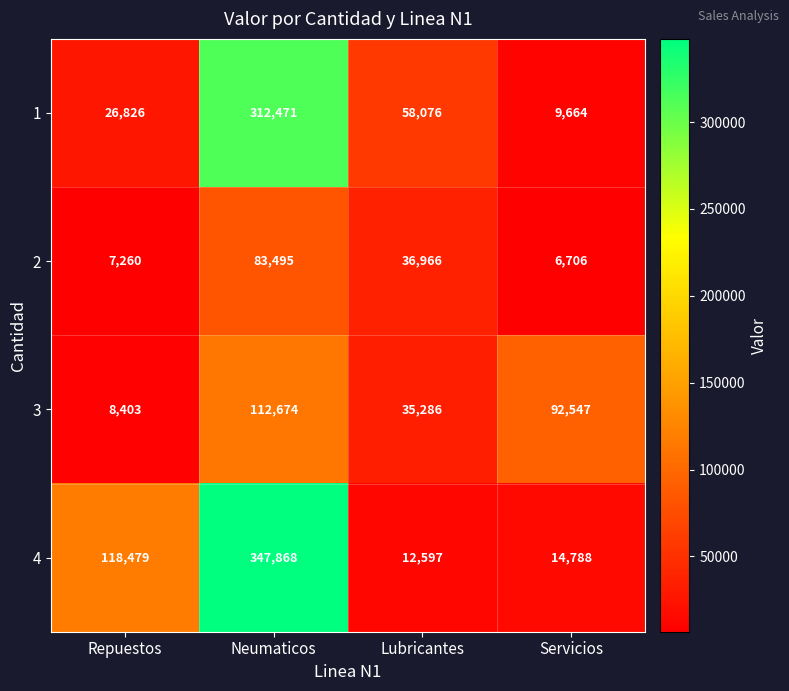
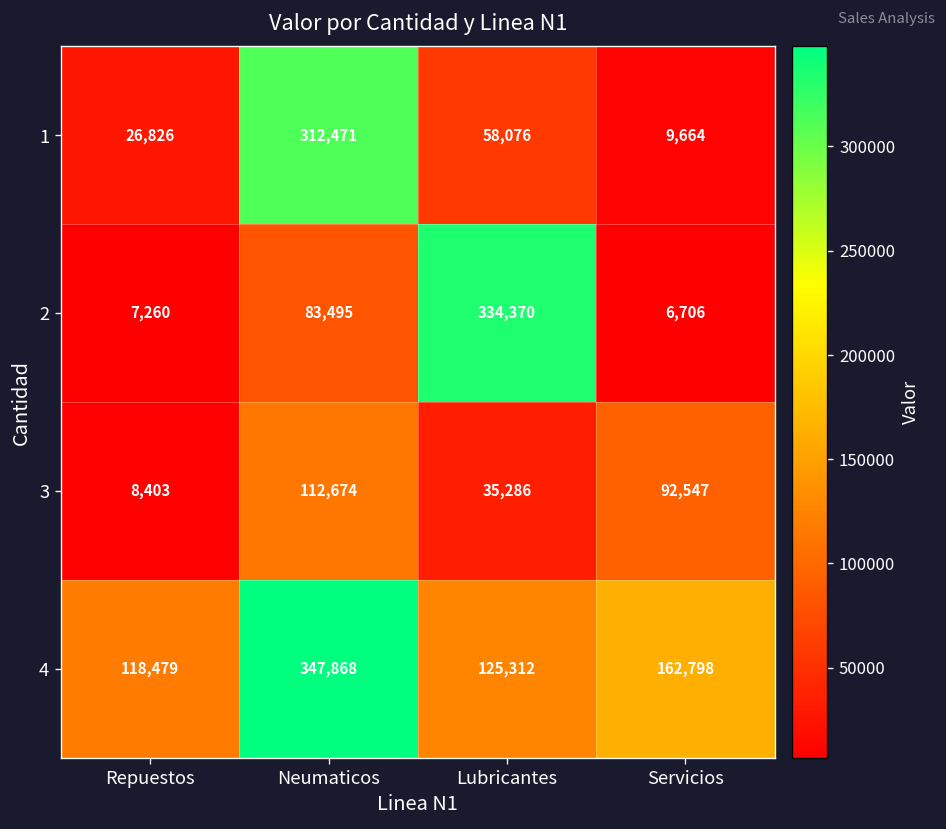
  {
    "1": {
      "Repuestos": "26,826",
      "Neumaticos": "312,471",
      "Lubricantes": "58,076",
      "Servicios": "9,664"
    },
    "2": {
      "Repuestos": "7,260",
      "Neumaticos": "83,495",
-     "Lubricantes": "36,966",
+     "Lubricantes": "334,370",
      "Servicios": "6,706"
    },
    "3": {
      "Repuestos": "8,403",
      "Neumaticos": "112,674",
      "Lubricantes": "35,286",
      "Servicios": "92,547"
    },
    "4": {
      "Repuestos": "118,479",
      "Neumaticos": "347,868",
-     "Lubricantes": "12,597",
-     "Servicios": "14,788"
+     "Lubricantes": "125,312",
+     "Servicios": "162,798"
    }
  }
